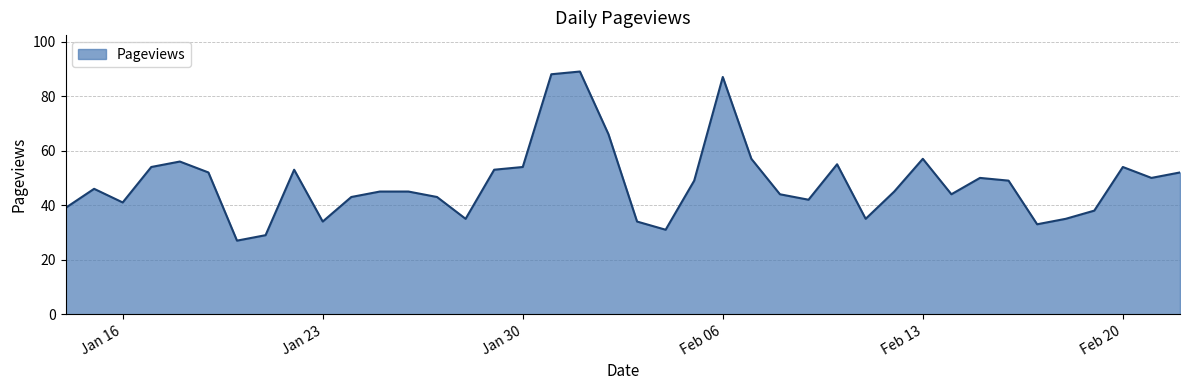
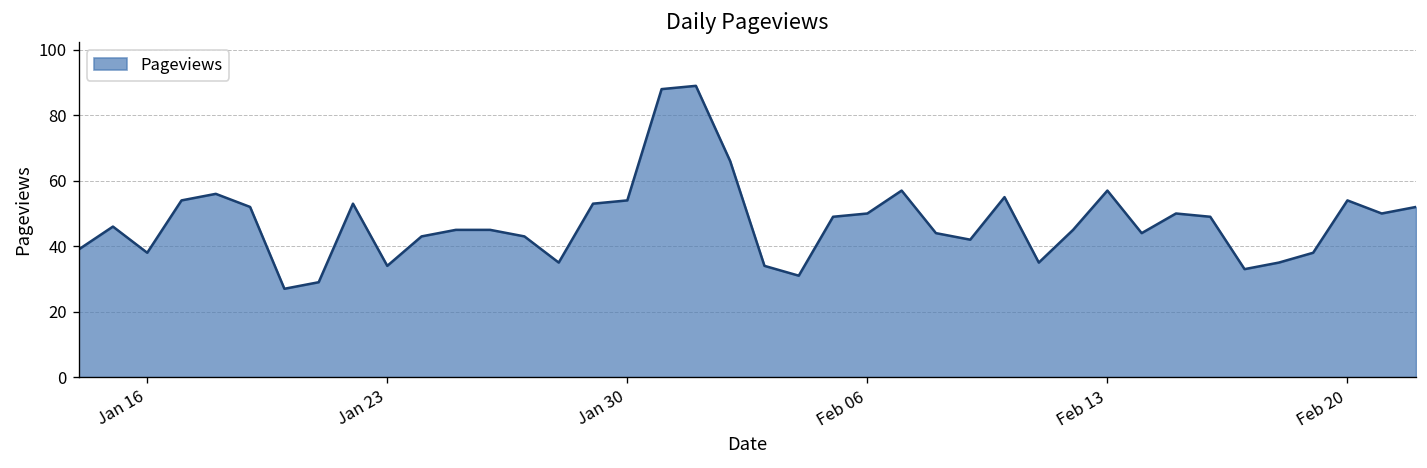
  {
-   "Jan 16": 41,
+   "Jan 16": 38,
    "Jan 23": 34,
    "Jan 30": 54,
-   "Feb 06": 87,
+   "Feb 06": 50,
    "Feb 13": 57,
    "Feb 20": 54
  }
